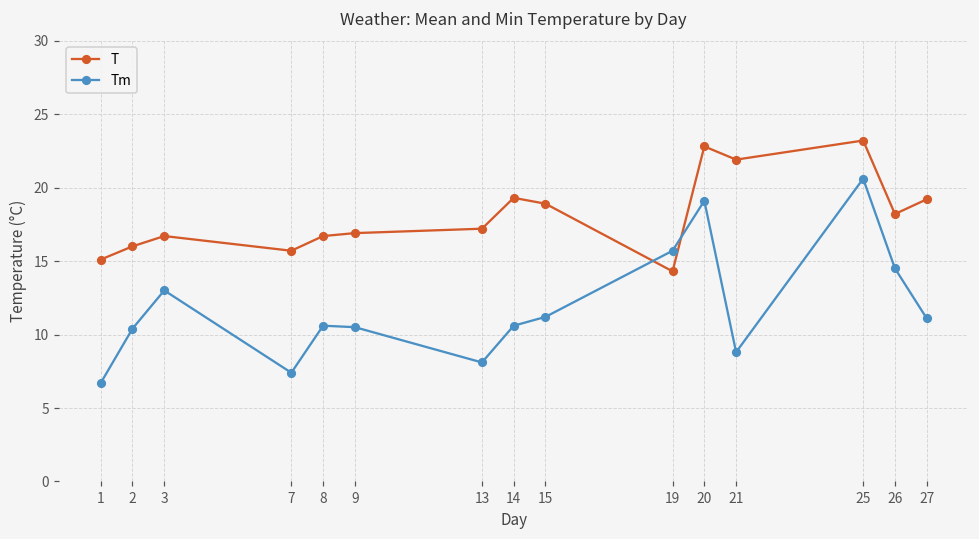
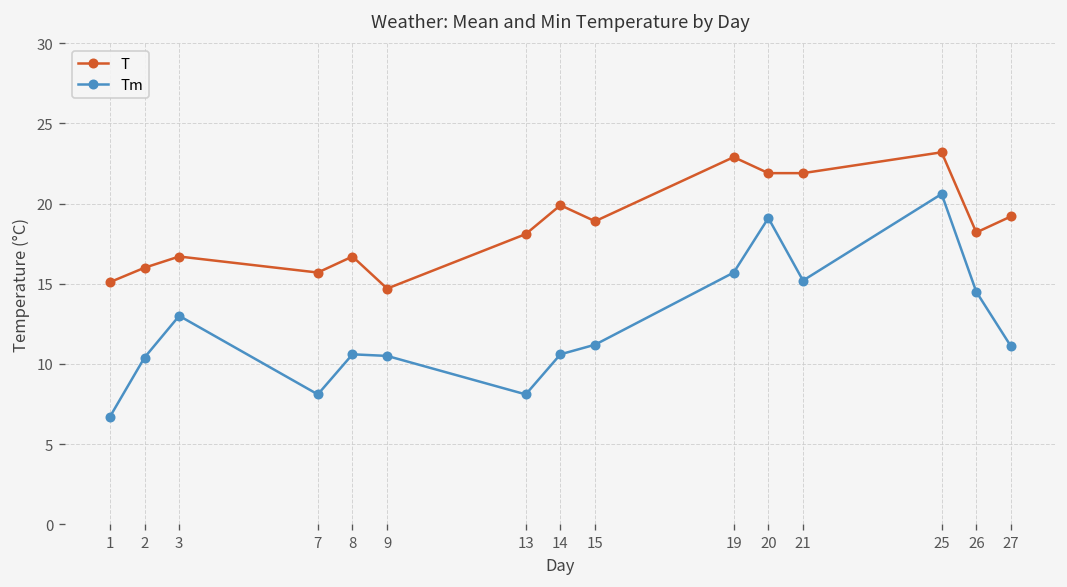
  {
    "T": {
      "1": 15.1,
      "2": 16.0,
      "3": 16.7,
      "7": 15.7,
      "8": 16.7,
-     "9": 16.9,
-     "13": 17.2,
-     "14": 19.3,
+     "9": 14.7,
+     "13": 18.1,
+     "14": 19.9,
      "15": 18.9,
-     "19": 14.3,
-     "20": 22.8,
+     "19": 22.9,
+     "20": 21.9,
      "21": 21.9,
      "25": 23.2,
      "26": 18.2,
      "27": 19.2
    },
    "Tm": {
      "1": 6.7,
      "2": 10.4,
      "3": 13.0,
-     "7": 7.4,
+     "7": 8.1,
      "8": 10.6,
      "9": 10.5,
      "13": 8.1,
      "14": 10.6,
      "15": 11.2,
      "19": 15.7,
      "20": 19.1,
-     "21": 8.8,
+     "21": 15.2,
      "25": 20.6,
      "26": 14.5,
      "27": 11.1
    }
  }
